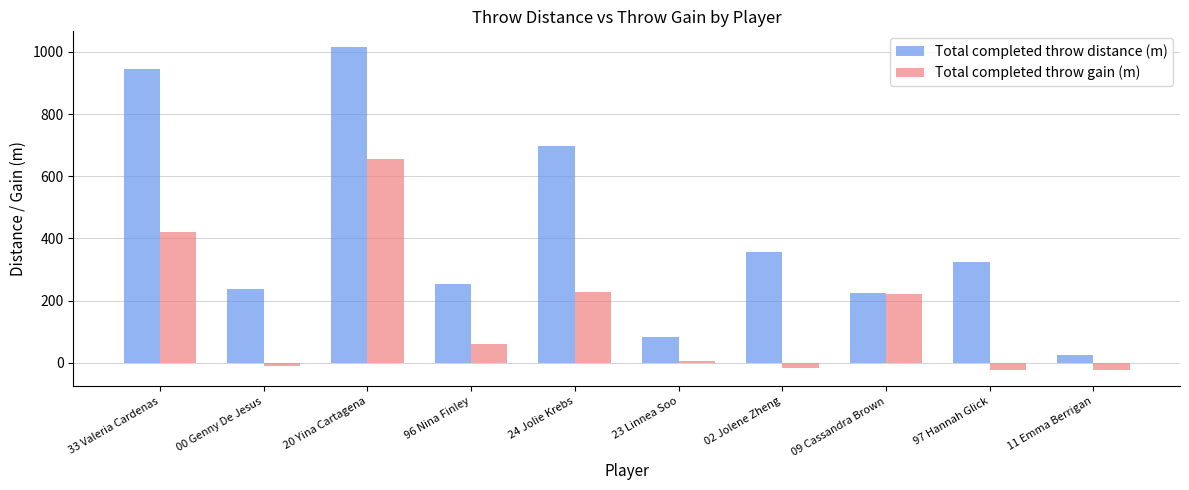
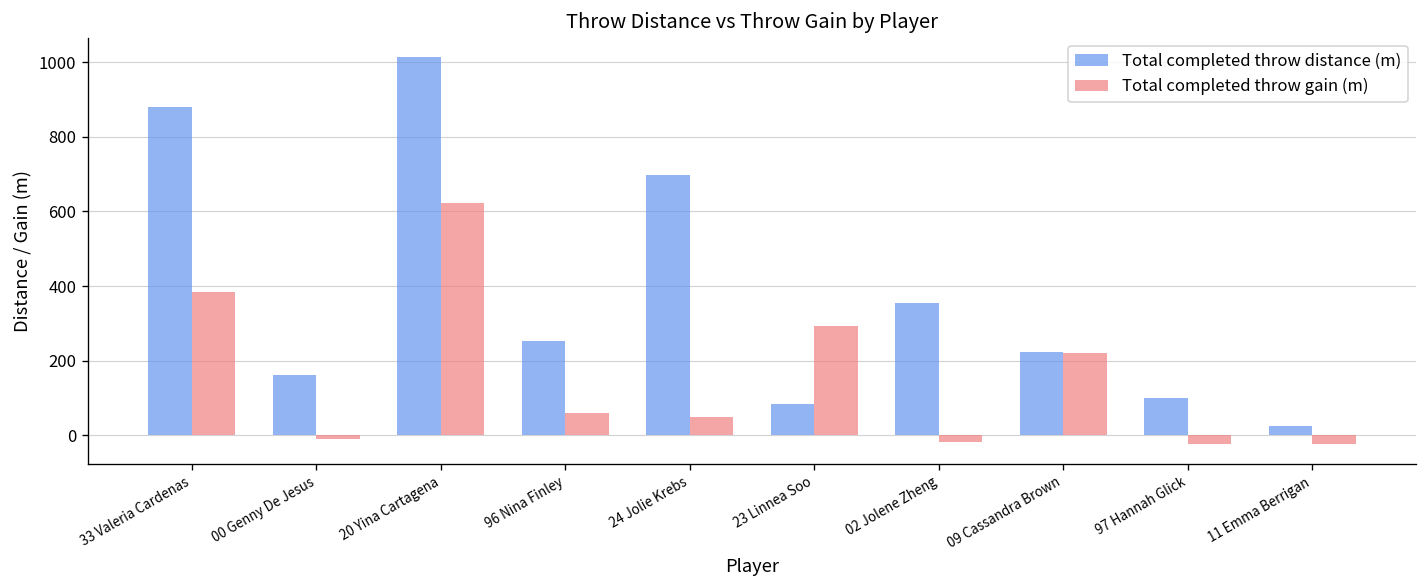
  {
    "Total completed throw distance (m)": {
-     "33 Valeria Cardenas": 940,
-     "00 Genny De Jesus": 240,
+     "33 Valeria Cardenas": 880,
+     "00 Genny De Jesus": 160,
      "20 Yina Cartagena": 1010,
      "96 Nina Finley": 250,
      "24 Jolie Krebs": 700,
      "23 Linnea Soo": 80,
      "02 Jolene Zheng": 360,
      "09 Cassandra Brown": 220,
-     "97 Hannah Glick": 330,
+     "97 Hannah Glick": 100,
      "11 Emma Berrigan": 20
    },
    "Total completed throw gain (m)": {
-     "33 Valeria Cardenas": 420,
+     "33 Valeria Cardenas": 380,
      "00 Genny De Jesus": -10,
-     "20 Yina Cartagena": 660,
+     "20 Yina Cartagena": 620,
      "96 Nina Finley": 60,
-     "24 Jolie Krebs": 230,
-     "23 Linnea Soo": 10,
+     "24 Jolie Krebs": 50,
+     "23 Linnea Soo": 290,
      "02 Jolene Zheng": -20,
      "09 Cassandra Brown": 220,
      "97 Hannah Glick": -20,
      "11 Emma Berrigan": -20
    }
  }
